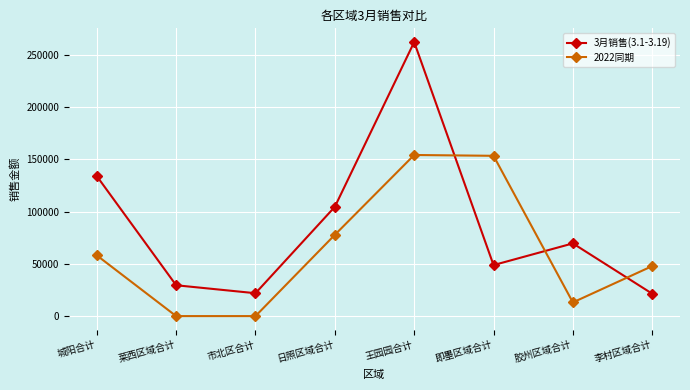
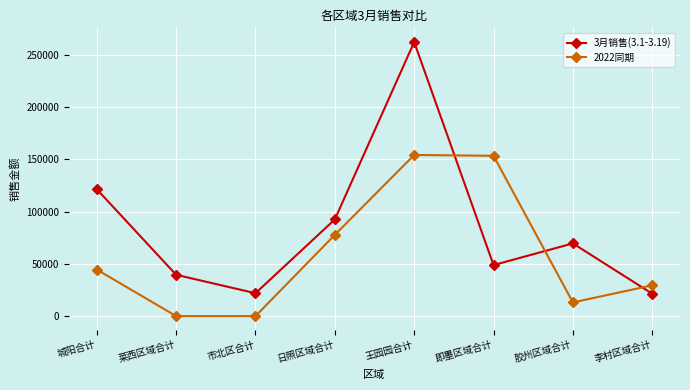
  {
    "3月销售(3.1-3.19)": {
-     "城阳合计": 134000,
-     "莱西区域合计": 29000,
+     "城阳合计": 121000,
+     "莱西区域合计": 39000,
      "市北区合计": 22000,
-     "日照区域合计": 105000,
+     "日照区域合计": 92000,
      "王园园合计": 262000,
      "即墨区域合计": 49000,
      "胶州区域合计": 70000,
      "李村区域合计": 21000
    },
    "2022同期": {
-     "城阳合计": 58000,
+     "城阳合计": 44000,
      "莱西区域合计": 0,
      "市北区合计": 0,
      "日照区域合计": 78000,
      "王园园合计": 154000,
      "即墨区域合计": 153000,
      "胶州区域合计": 13000,
-     "李村区域合计": 48000
+     "李村区域合计": 29000
    }
  }
